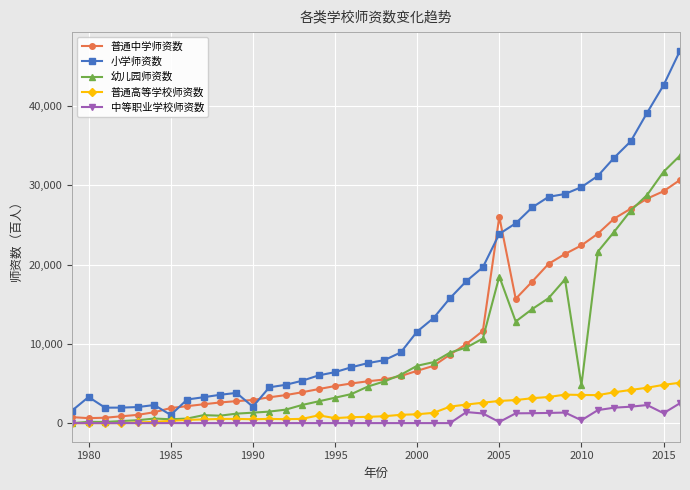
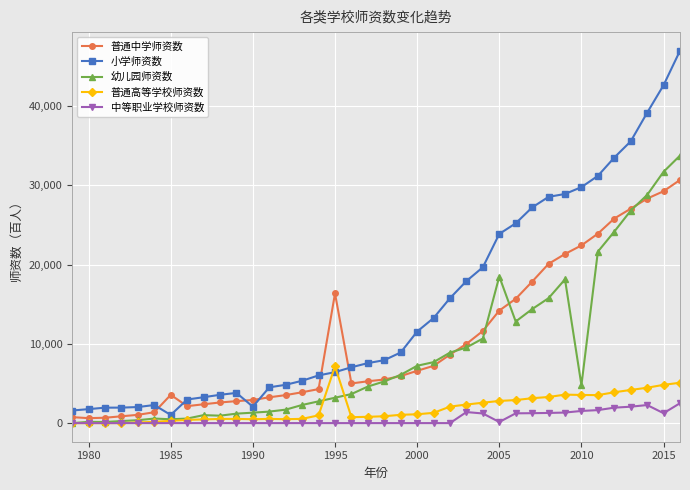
  {
    "普通中学师资数": {
      "1980": "1,000",
-     "1985": "2,000",
+     "1985": "4,000",
      "1990": "3,000",
-     "1995": "5,000",
+     "1995": "16,000",
      "2000": "7,000",
-     "2005": "26,000",
+     "2005": "14,000",
      "2010": "22,000",
      "2015": "29,000"
    },
    "小学师资数": {
-     "1980": "3,000",
+     "1980": "2,000",
      "1985": "1,000",
      "1990": "2,000",
      "1995": "6,000",
      "2000": "12,000",
      "2005": "24,000",
      "2010": "30,000",
      "2015": "43,000"
    },
    "幼儿园师资数": {
      "1990": "1,000",
      "1995": "3,000",
      "2000": "7,000",
      "2005": "18,000",
      "2010": "5,000",
      "2015": "32,000"
    },
    "普通高等学校师资数": {
      "1990": "0",
-     "1995": "1,000",
+     "1995": "7,000",
      "2000": "1,000",
      "2005": "3,000",
      "2010": "4,000",
      "2015": "5,000"
    },
    "中等职业学校师资数": {
      "1990": "0",
      "1995": "0",
      "2000": "0",
      "2005": "0",
-     "2010": "0",
+     "2010": "2,000",
      "2015": "1,000"
    }
  }
